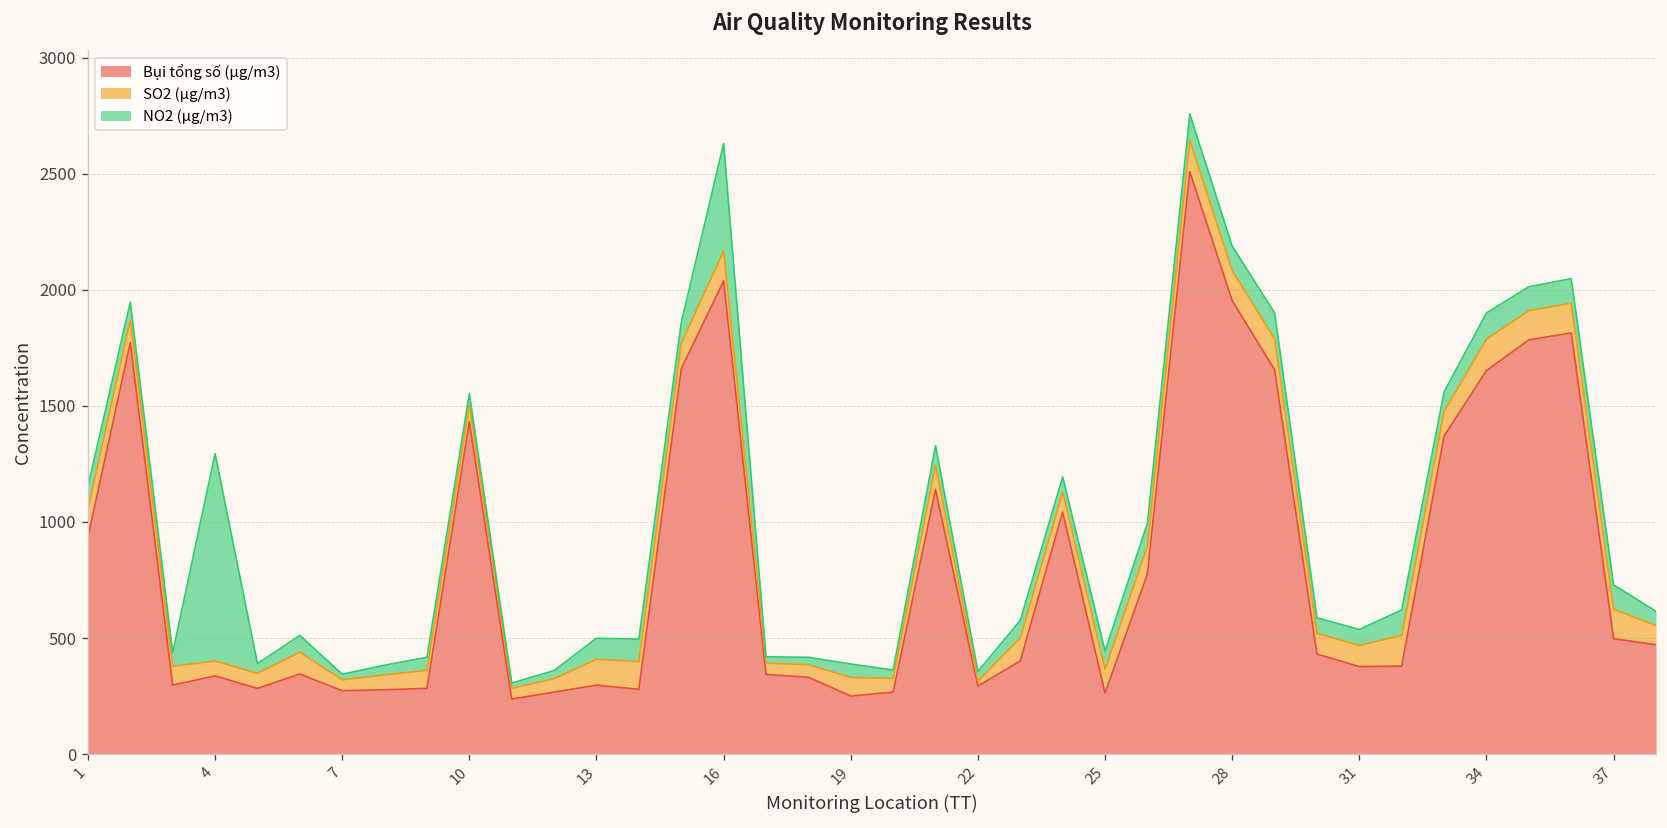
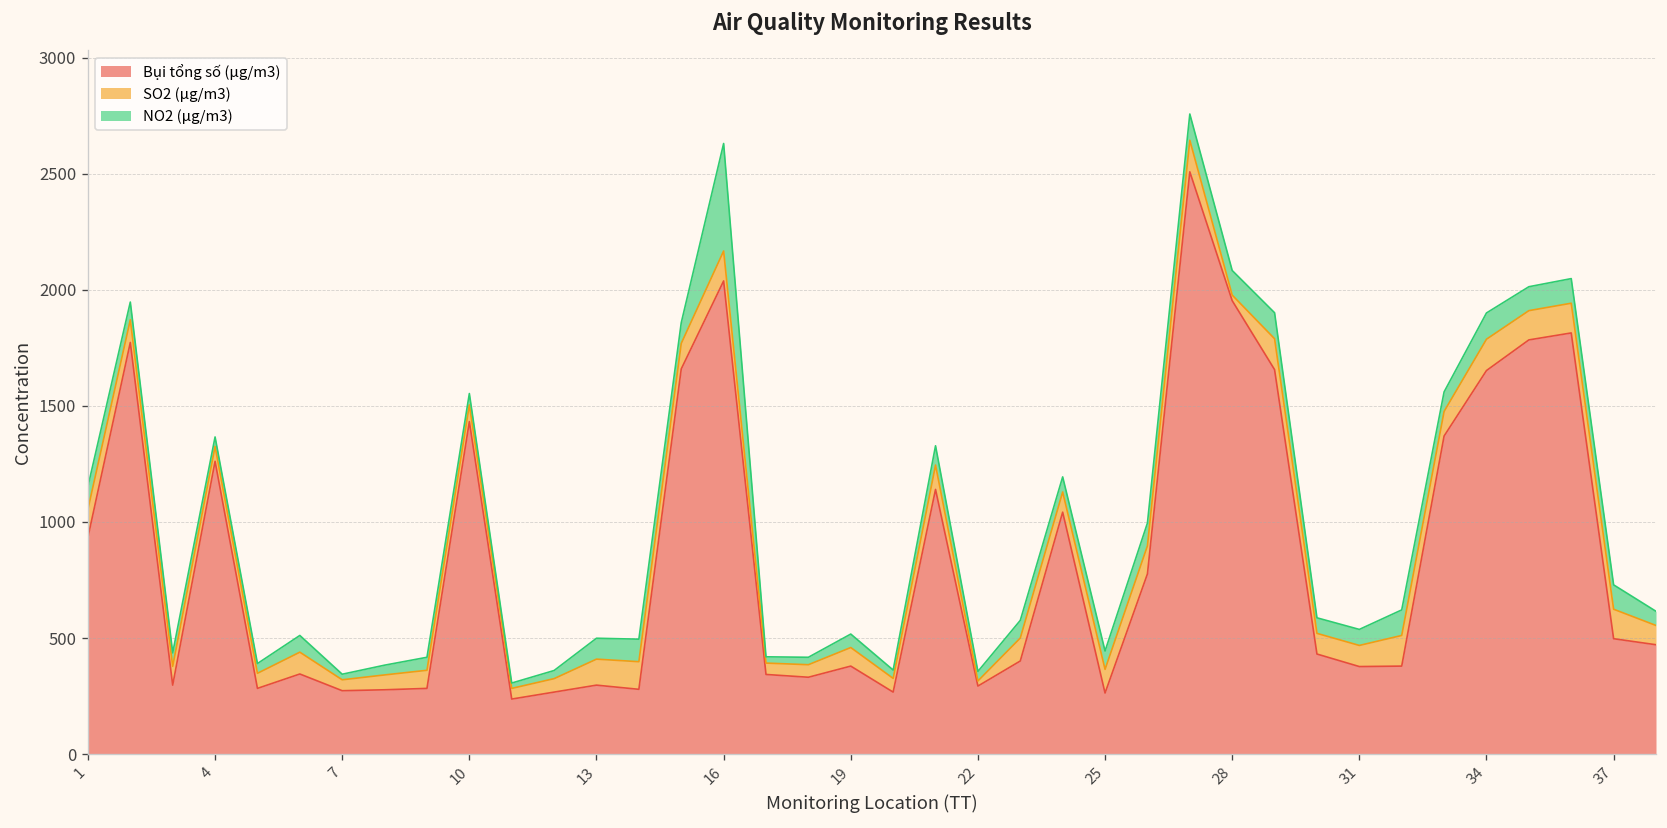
  {
    "Bụi tổng số (μg/m3)": {
      "1": 930,
-     "4": 340,
+     "4": 1260,
      "7": 270,
      "10": 1430,
      "13": 300,
      "16": 2040,
-     "19": 250,
+     "19": 380,
      "22": 290,
      "25": 260,
      "28": 1950,
      "31": 380,
      "34": 1650,
      "37": 500
    },
    "SO2 (μg/m3)": {
      "1": 120,
      "4": 60,
      "7": 50,
      "10": 70,
      "13": 110,
      "16": 130,
      "19": 80,
      "22": 20,
      "25": 100,
-     "28": 130,
+     "28": 20,
      "31": 90,
      "34": 140,
      "37": 130
    },
    "NO2 (μg/m3)": {
      "1": 100,
-     "4": 890,
+     "4": 40,
      "7": 20,
      "10": 50,
      "13": 90,
      "16": 460,
      "19": 60,
      "22": 40,
      "25": 80,
      "28": 110,
      "31": 70,
      "34": 110,
      "37": 110
    }
  }
